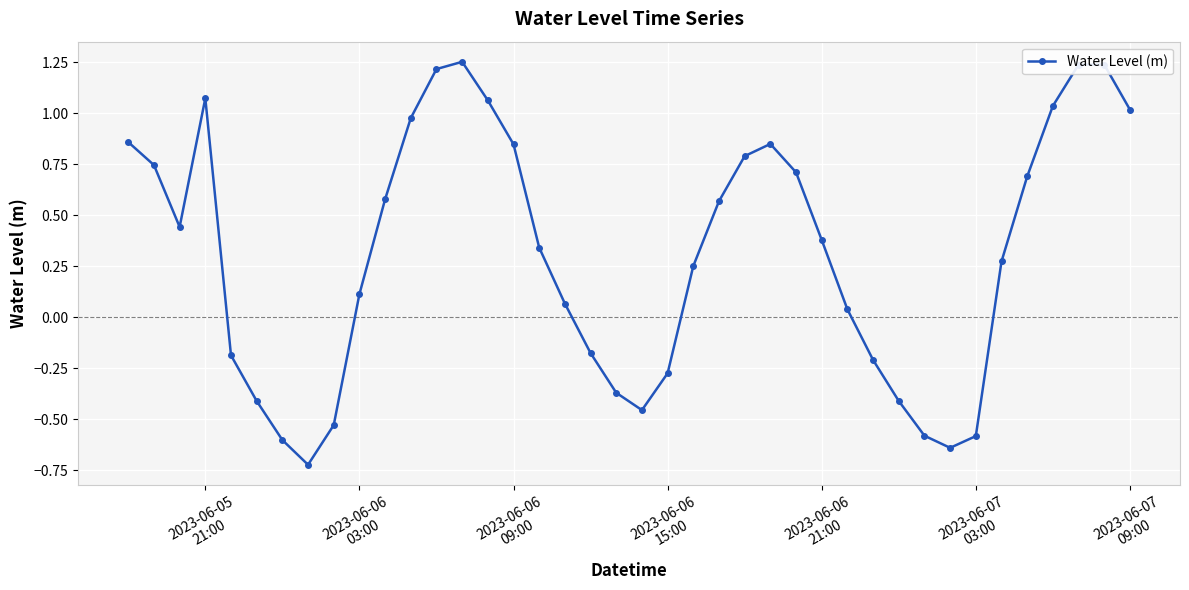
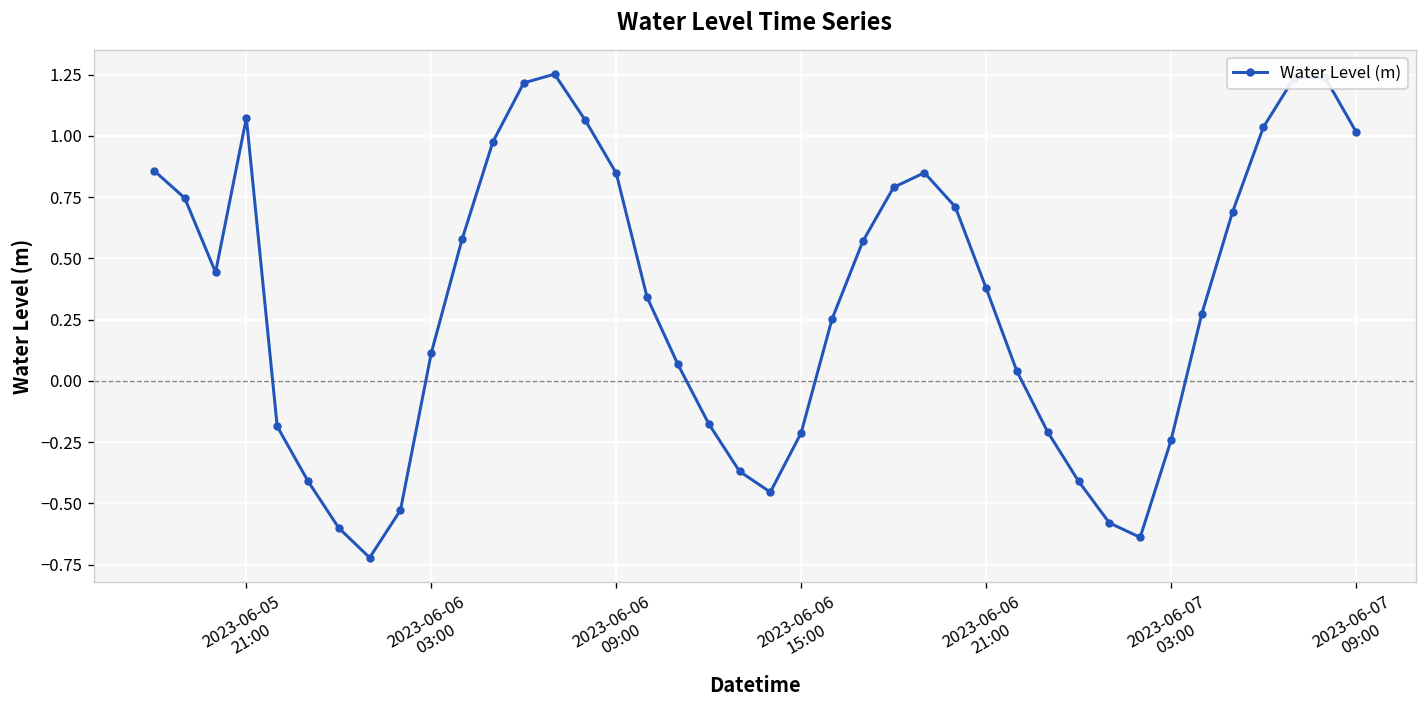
  {
    "2023-06-05 21:00": 1.07,
    "2023-06-06 03:00": 0.11,
    "2023-06-06 09:00": 0.85,
-   "2023-06-06 15:00": -0.27,
+   "2023-06-06 15:00": -0.21,
    "2023-06-06 21:00": 0.38,
-   "2023-06-07 03:00": -0.58,
+   "2023-06-07 03:00": -0.24,
    "2023-06-07 09:00": 1.02
  }
